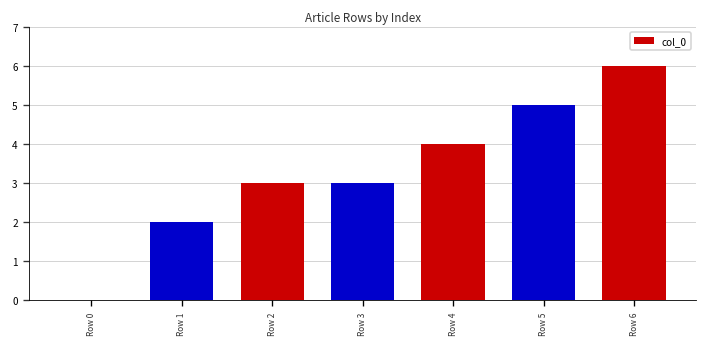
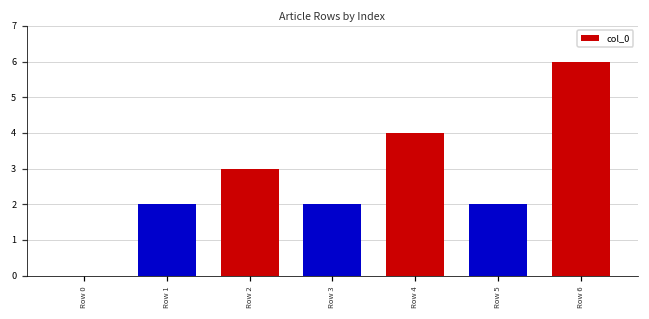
  {
    "Row 0": 0,
    "Row 1": 2,
    "Row 2": 3,
-   "Row 3": 3,
+   "Row 3": 2,
    "Row 4": 4,
-   "Row 5": 5,
+   "Row 5": 2,
    "Row 6": 6
  }
